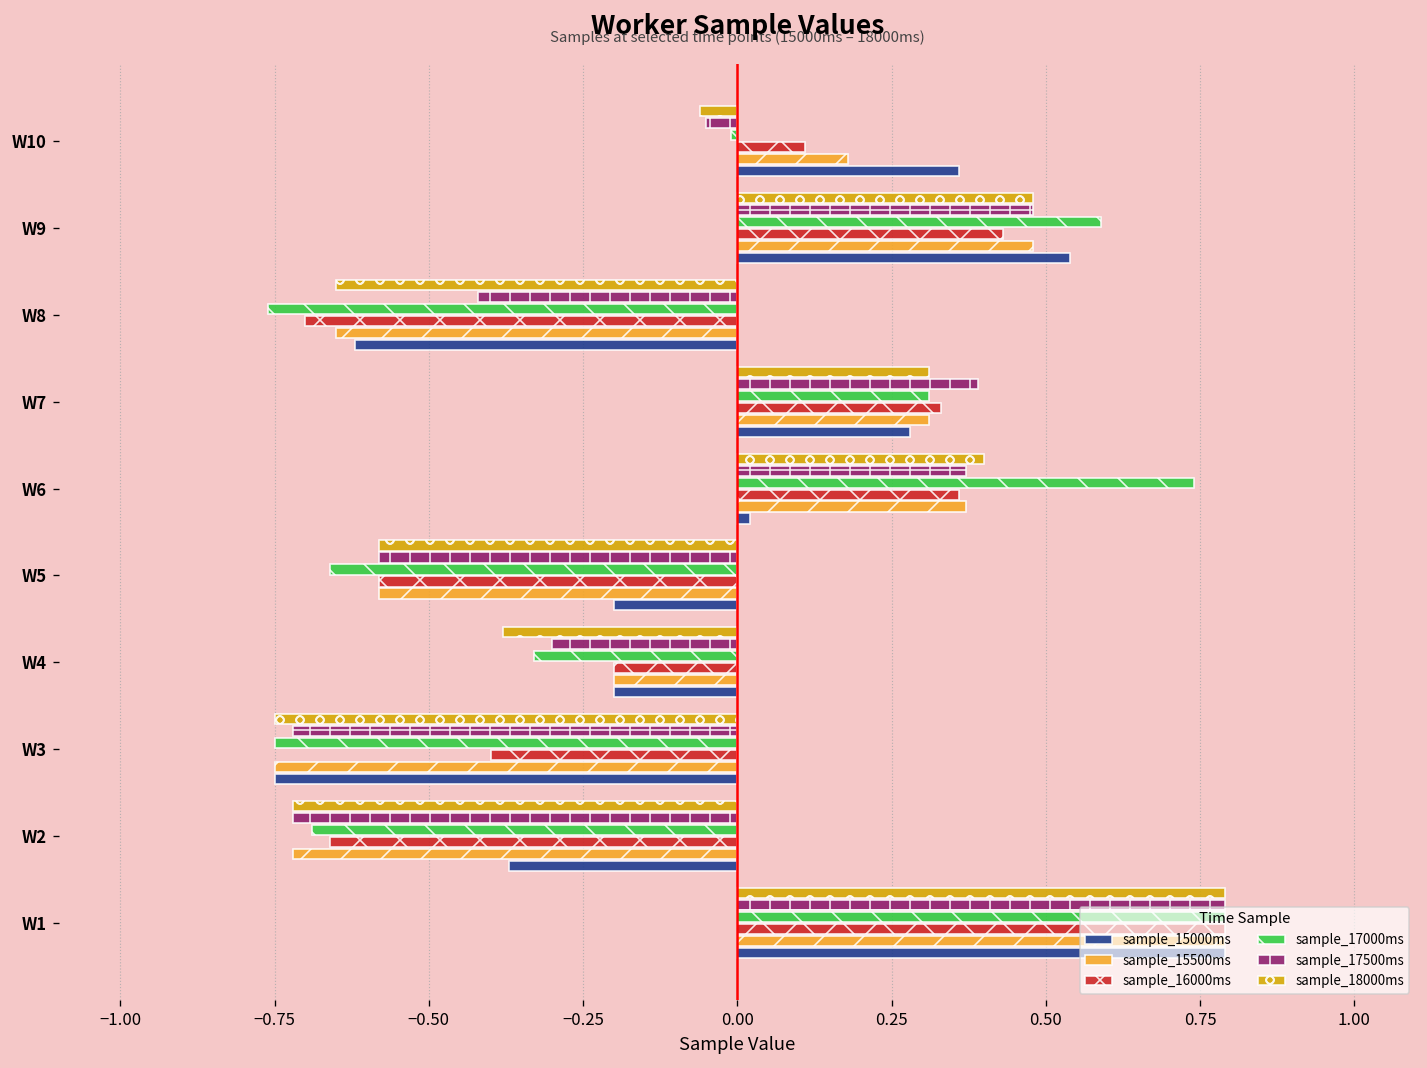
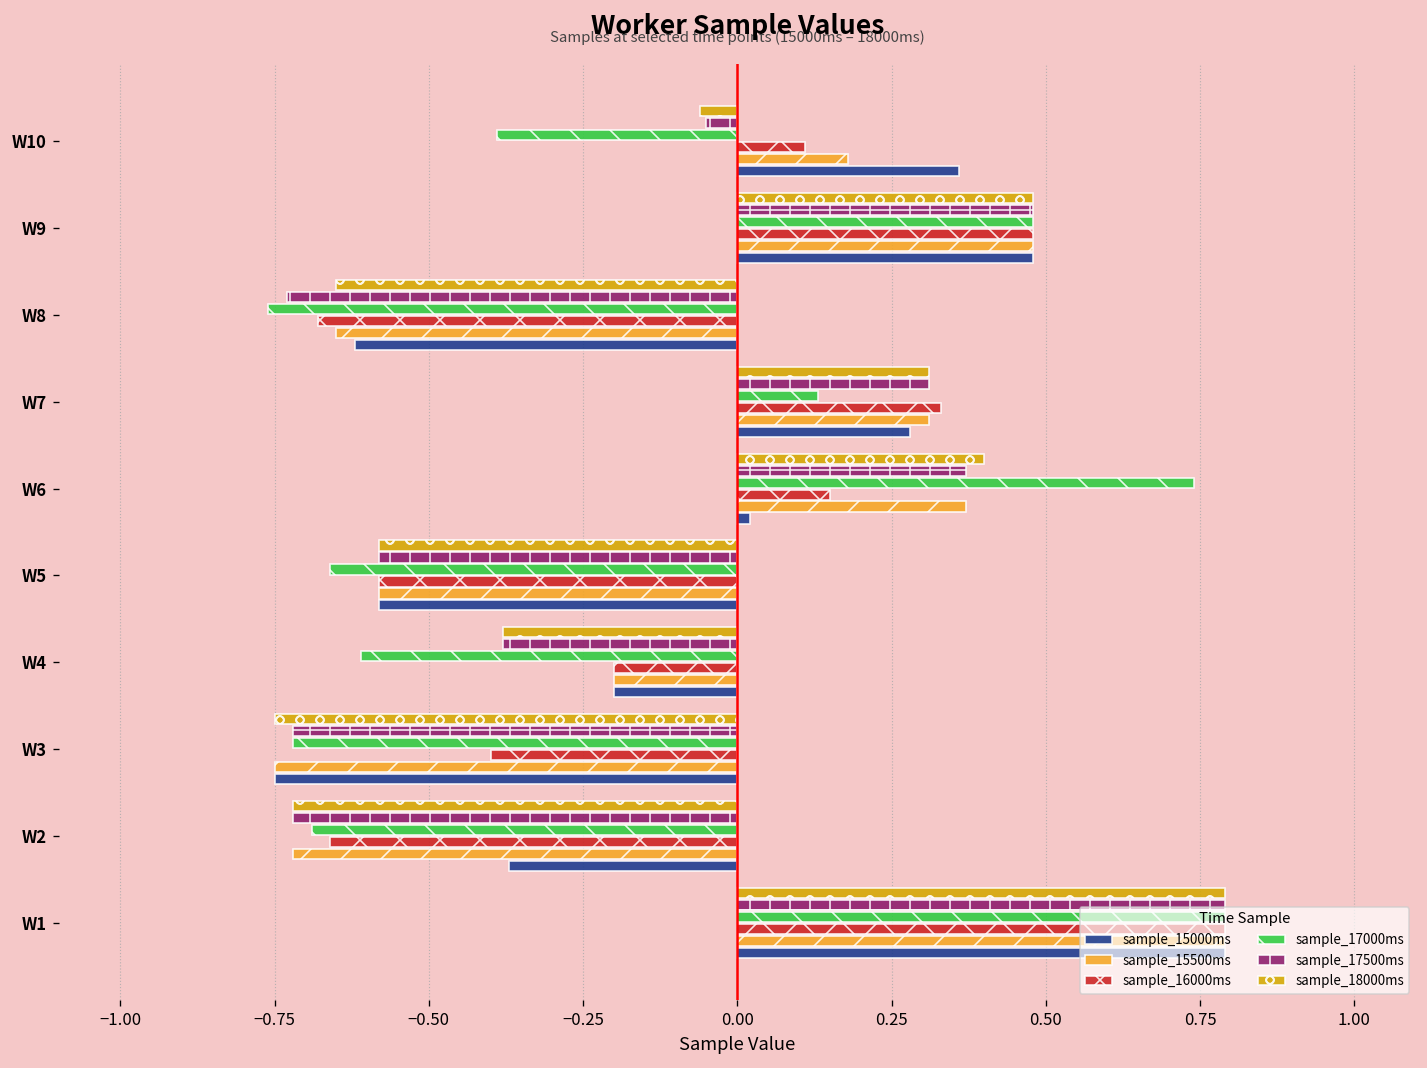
  {
    "sample_15000ms": {
      "W10": 0.36,
-     "W9": 0.54,
+     "W9": 0.48,
      "W8": -0.62,
      "W7": 0.28,
      "W6": 0.02,
-     "W5": -0.20,
+     "W5": -0.58,
      "W4": -0.20,
      "W3": -0.75,
      "W2": -0.37
    },
    "sample_16000ms": {
      "W10": 0.11,
-     "W9": 0.43,
-     "W8": -0.70,
+     "W9": 0.48,
+     "W8": -0.68,
      "W7": 0.33,
-     "W6": 0.36,
+     "W6": 0.15,
      "W5": -0.58,
      "W4": -0.20,
      "W3": -0.40,
      "W2": -0.66
    },
    "sample_17000ms": {
-     "W10": -0.01,
-     "W9": 0.59,
+     "W10": -0.39,
+     "W9": 0.48,
      "W8": -0.76,
-     "W7": 0.31,
+     "W7": 0.13,
      "W6": 0.74,
      "W5": -0.66,
-     "W4": -0.33,
-     "W3": -0.75,
+     "W4": -0.61,
+     "W3": -0.72,
      "W2": -0.69
    },
    "sample_17500ms": {
      "W10": -0.05,
      "W9": 0.48,
-     "W8": -0.42,
-     "W7": 0.39,
+     "W8": -0.73,
+     "W7": 0.31,
      "W6": 0.37,
      "W5": -0.58,
-     "W4": -0.30,
+     "W4": -0.38,
      "W3": -0.72,
      "W2": -0.72,
      "W1": 0.79
    }
  }
